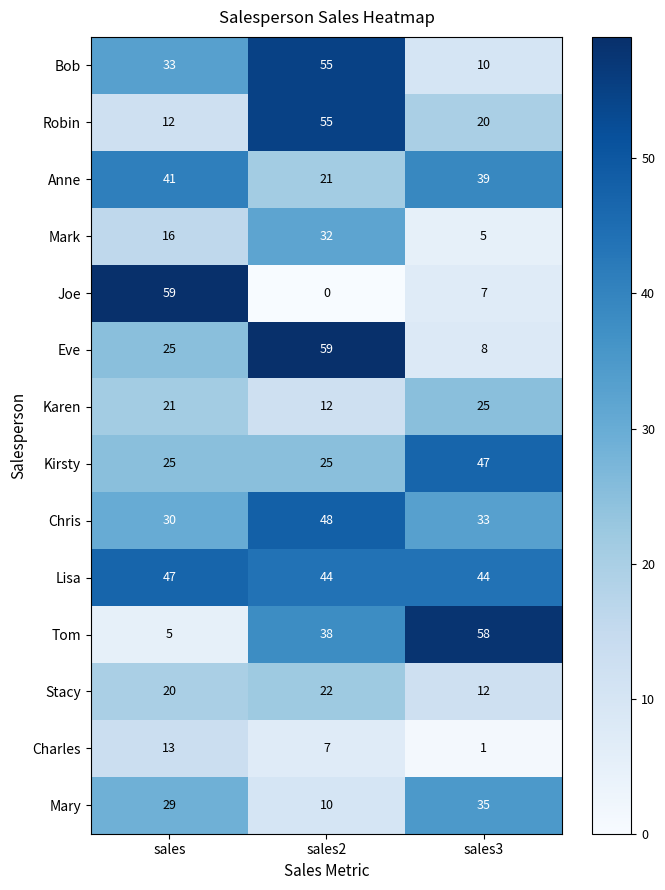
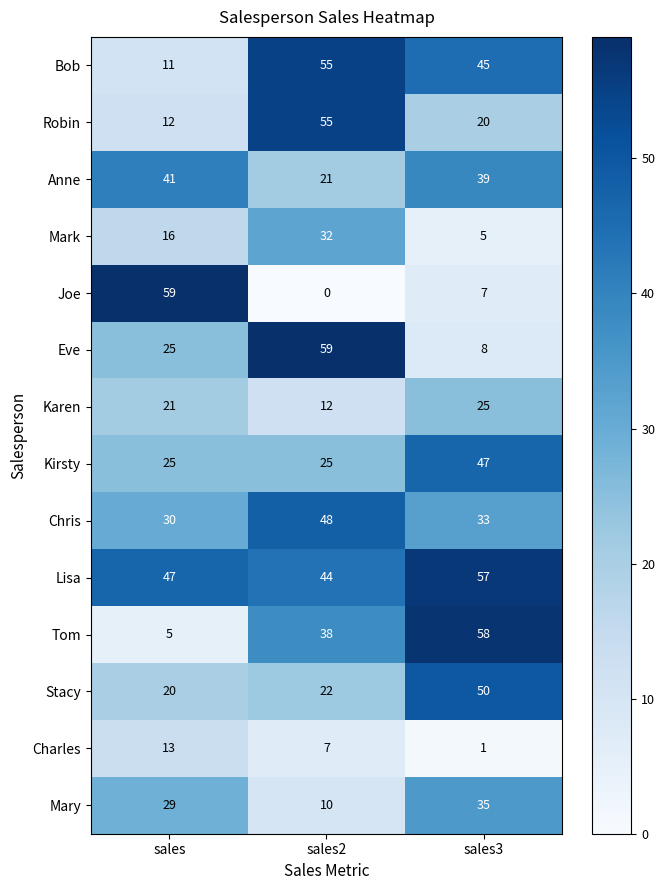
  {
    "Bob": {
-     "sales": 33,
+     "sales": 11,
      "sales2": 55,
-     "sales3": 10
+     "sales3": 45
    },
    "Robin": {
      "sales": 12,
      "sales2": 55,
      "sales3": 20
    },
    "Anne": {
      "sales": 41,
      "sales2": 21,
      "sales3": 39
    },
    "Mark": {
      "sales": 16,
      "sales2": 32,
      "sales3": 5
    },
    "Joe": {
      "sales": 59,
      "sales2": 0,
      "sales3": 7
    },
    "Eve": {
      "sales": 25,
      "sales2": 59,
      "sales3": 8
    },
    "Karen": {
      "sales": 21,
      "sales2": 12,
      "sales3": 25
    },
    "Kirsty": {
      "sales": 25,
      "sales2": 25,
      "sales3": 47
    },
    "Chris": {
      "sales": 30,
      "sales2": 48,
      "sales3": 33
    },
    "Lisa": {
      "sales": 47,
      "sales2": 44,
-     "sales3": 44
+     "sales3": 57
    },
    "Tom": {
      "sales": 5,
      "sales2": 38,
      "sales3": 58
    },
    "Stacy": {
      "sales": 20,
      "sales2": 22,
-     "sales3": 12
+     "sales3": 50
    },
    "Charles": {
      "sales": 13,
      "sales2": 7,
      "sales3": 1
    },
    "Mary": {
      "sales": 29,
      "sales2": 10,
      "sales3": 35
    }
  }
